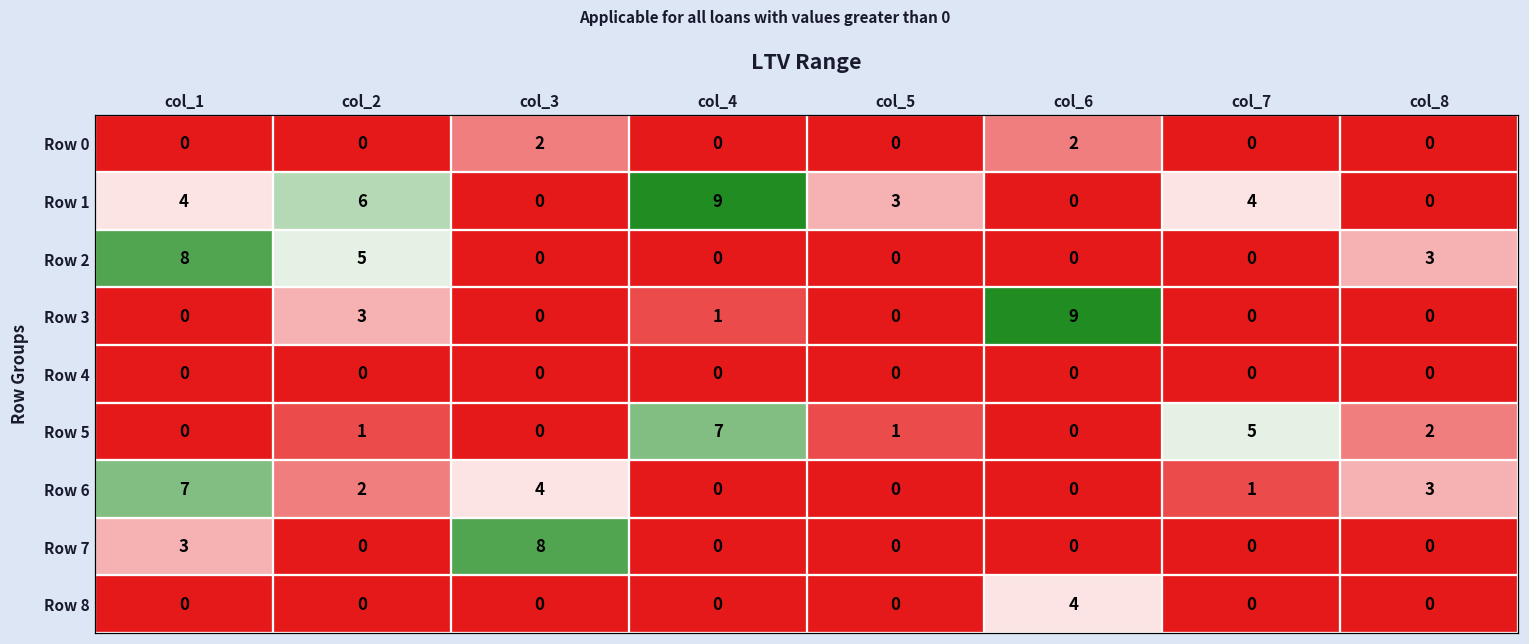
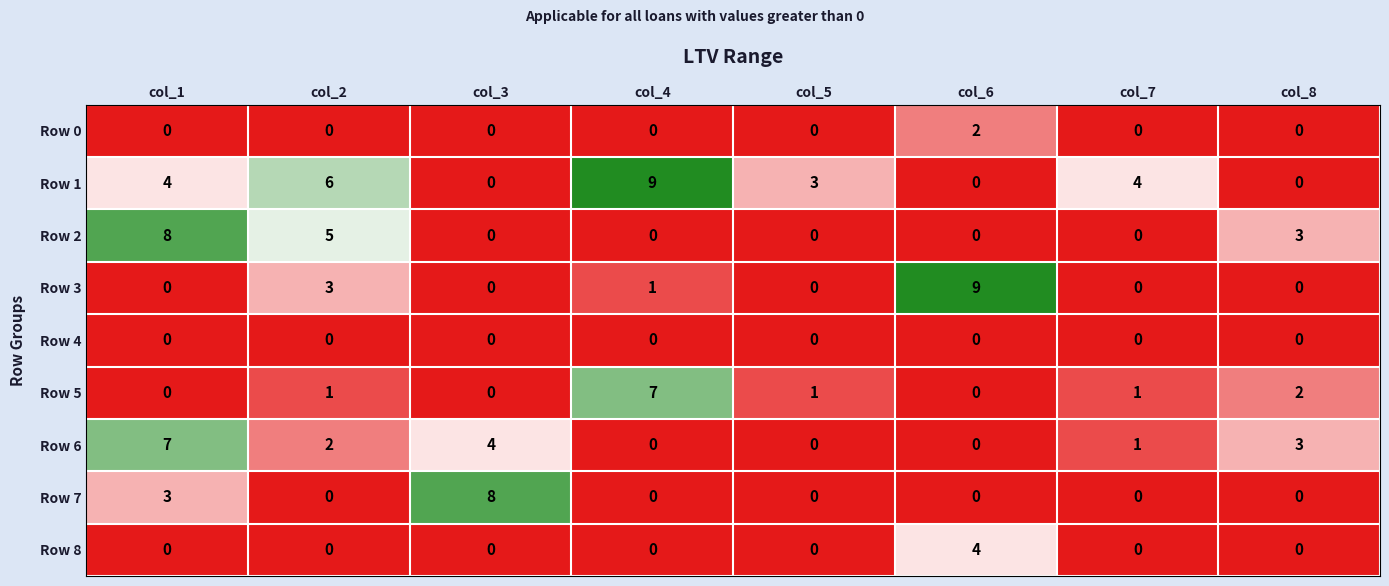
  {
    "Row 0": {
      "col_1": 0,
      "col_2": 0,
-     "col_3": 2,
+     "col_3": 0,
      "col_4": 0,
      "col_5": 0,
      "col_6": 2,
      "col_7": 0,
      "col_8": 0
    },
    "Row 1": {
      "col_1": 4,
      "col_2": 6,
      "col_3": 0,
      "col_4": 9,
      "col_5": 3,
      "col_6": 0,
      "col_7": 4,
      "col_8": 0
    },
    "Row 2": {
      "col_1": 8,
      "col_2": 5,
      "col_3": 0,
      "col_4": 0,
      "col_5": 0,
      "col_6": 0,
      "col_7": 0,
      "col_8": 3
    },
    "Row 3": {
      "col_1": 0,
      "col_2": 3,
      "col_3": 0,
      "col_4": 1,
      "col_5": 0,
      "col_6": 9,
      "col_7": 0,
      "col_8": 0
    },
    "Row 4": {
      "col_1": 0,
      "col_2": 0,
      "col_3": 0,
      "col_4": 0,
      "col_5": 0,
      "col_6": 0,
      "col_7": 0,
      "col_8": 0
    },
    "Row 5": {
      "col_1": 0,
      "col_2": 1,
      "col_3": 0,
      "col_4": 7,
      "col_5": 1,
      "col_6": 0,
-     "col_7": 5,
+     "col_7": 1,
      "col_8": 2
    },
    "Row 6": {
      "col_1": 7,
      "col_2": 2,
      "col_3": 4,
      "col_4": 0,
      "col_5": 0,
      "col_6": 0,
      "col_7": 1,
      "col_8": 3
    },
    "Row 7": {
      "col_1": 3,
      "col_2": 0,
      "col_3": 8,
      "col_4": 0,
      "col_5": 0,
      "col_6": 0,
      "col_7": 0,
      "col_8": 0
    },
    "Row 8": {
      "col_1": 0,
      "col_2": 0,
      "col_3": 0,
      "col_4": 0,
      "col_5": 0,
      "col_6": 4,
      "col_7": 0,
      "col_8": 0
    }
  }
